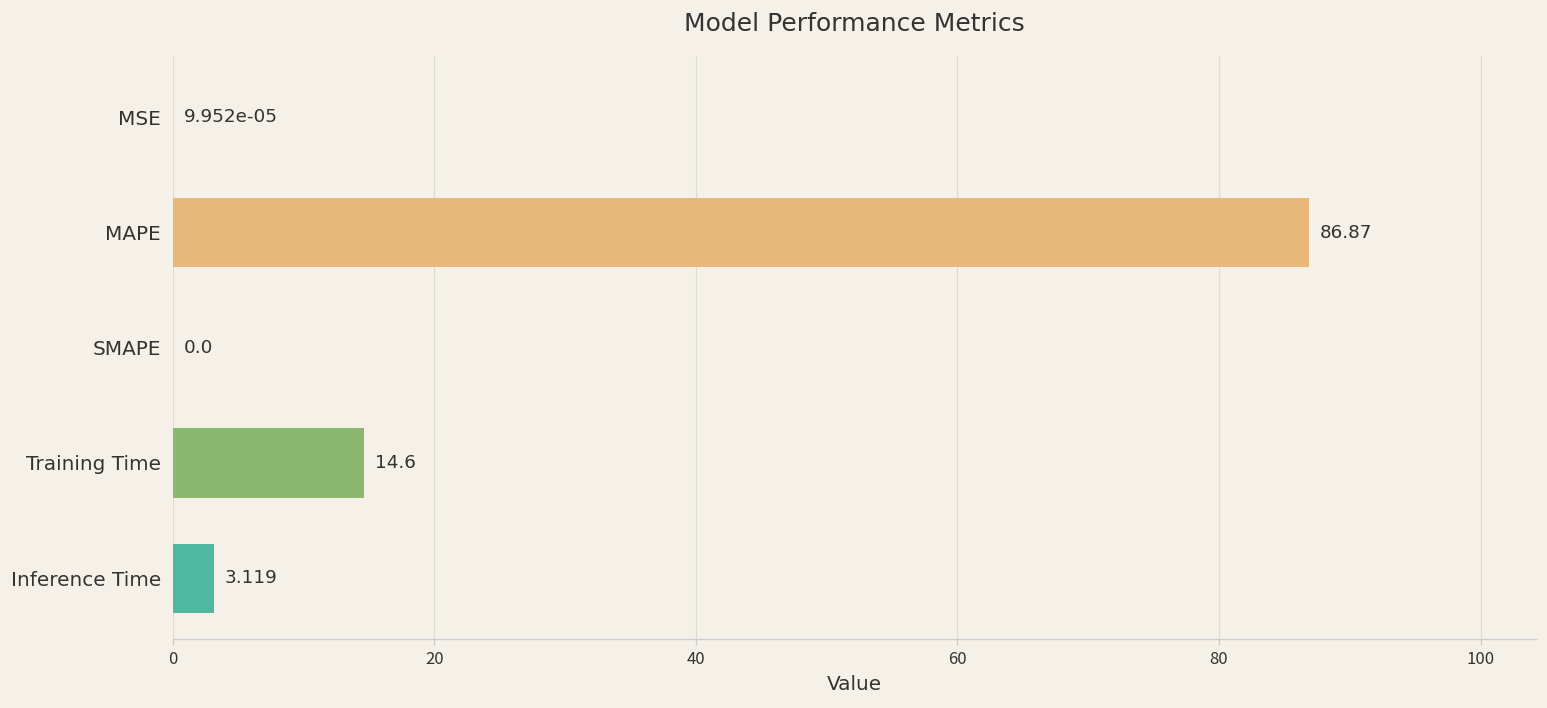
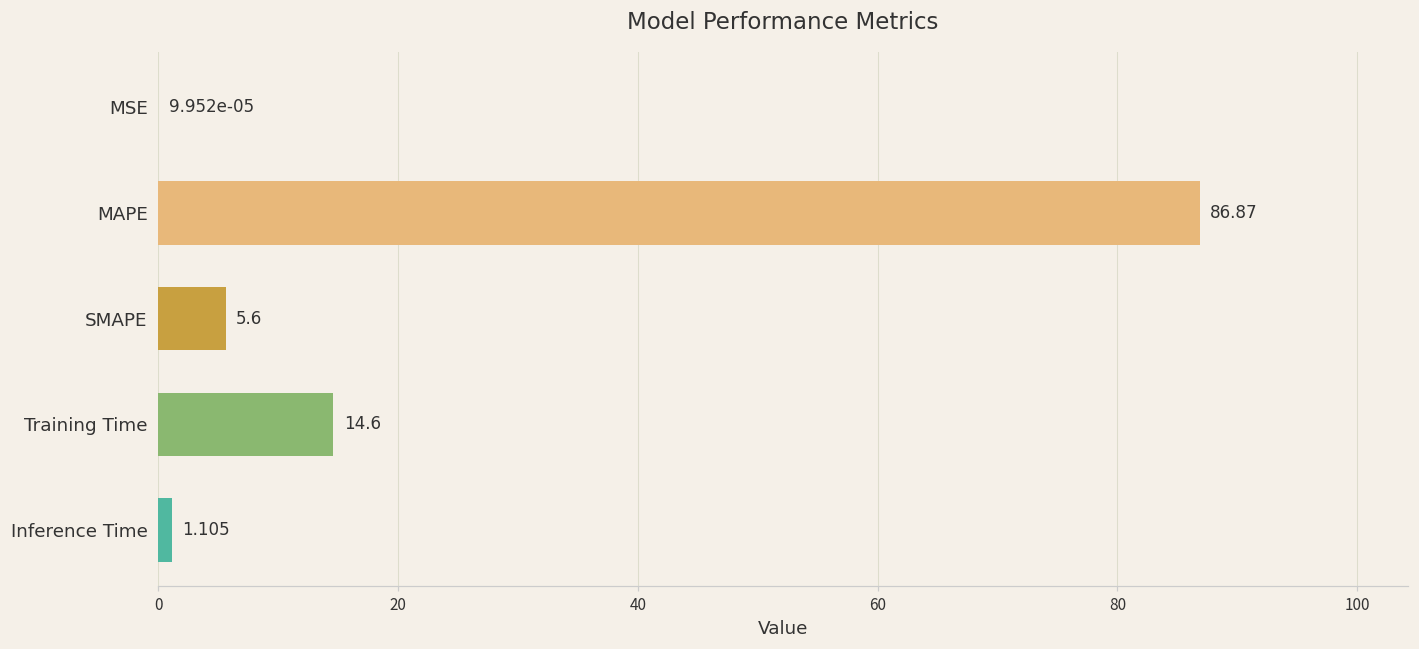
  {
    "MSE": "9.952e-05",
    "MAPE": "86.87",
-   "SMAPE": "0.0",
+   "SMAPE": "5.6",
    "Training Time": "14.6",
-   "Inference Time": "3.119"
+   "Inference Time": "1.105"
  }
